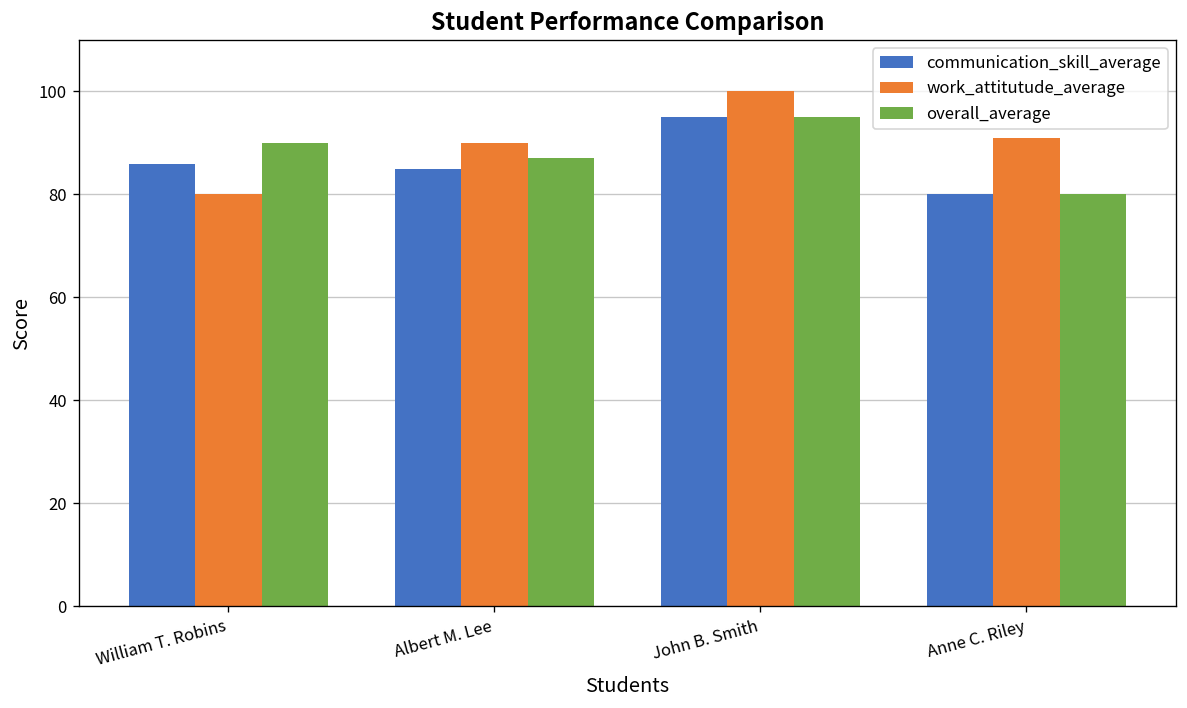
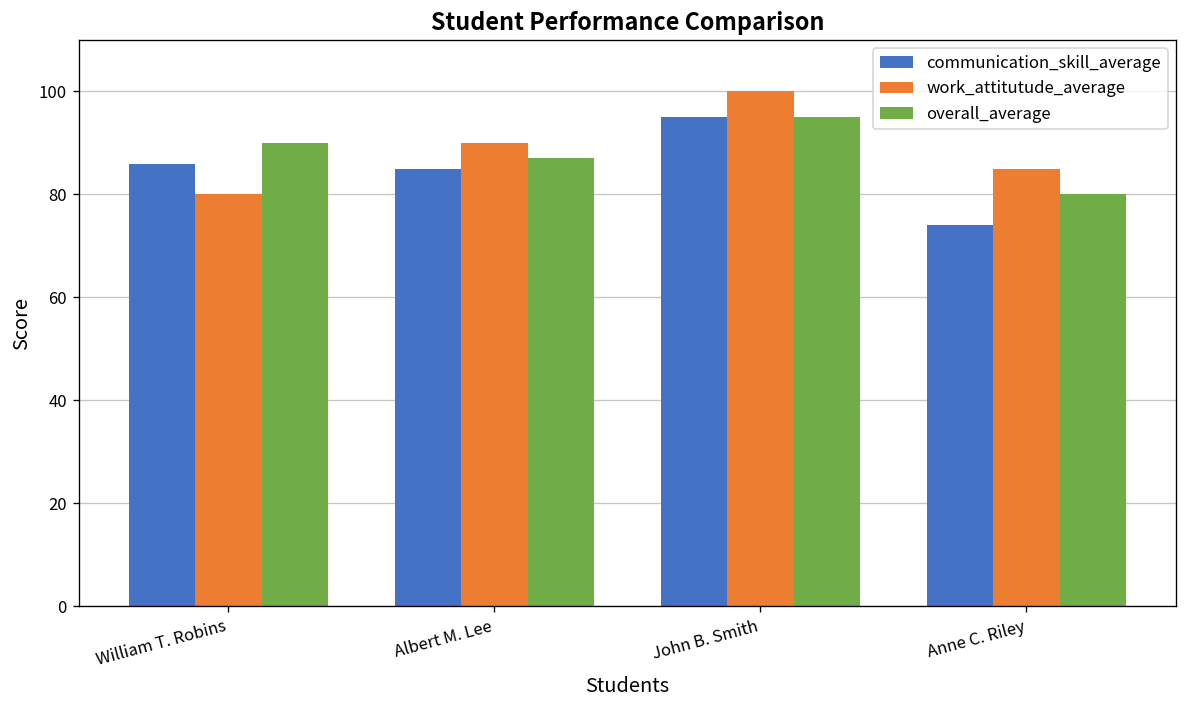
  {
    "communication_skill_average": {
      "William T. Robins": 86,
      "Albert M. Lee": 85,
      "John B. Smith": 95,
-     "Anne C. Riley": 80
+     "Anne C. Riley": 74
    },
    "work_attitutude_average": {
      "William T. Robins": 80,
      "Albert M. Lee": 90,
      "John B. Smith": 100,
-     "Anne C. Riley": 91
+     "Anne C. Riley": 85
    },
    "overall_average": {
      "William T. Robins": 90,
      "Albert M. Lee": 87,
      "John B. Smith": 95,
      "Anne C. Riley": 80
    }
  }
